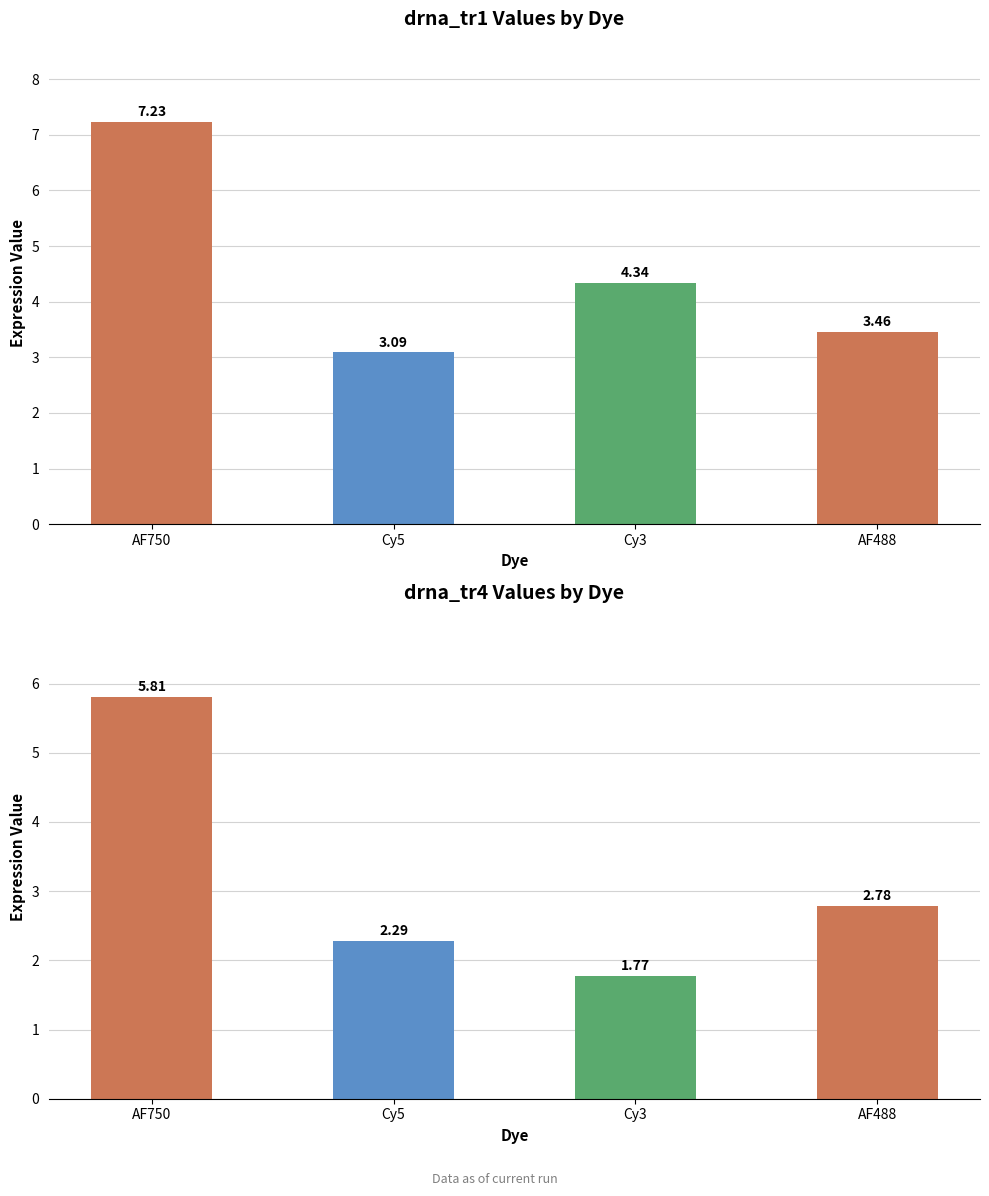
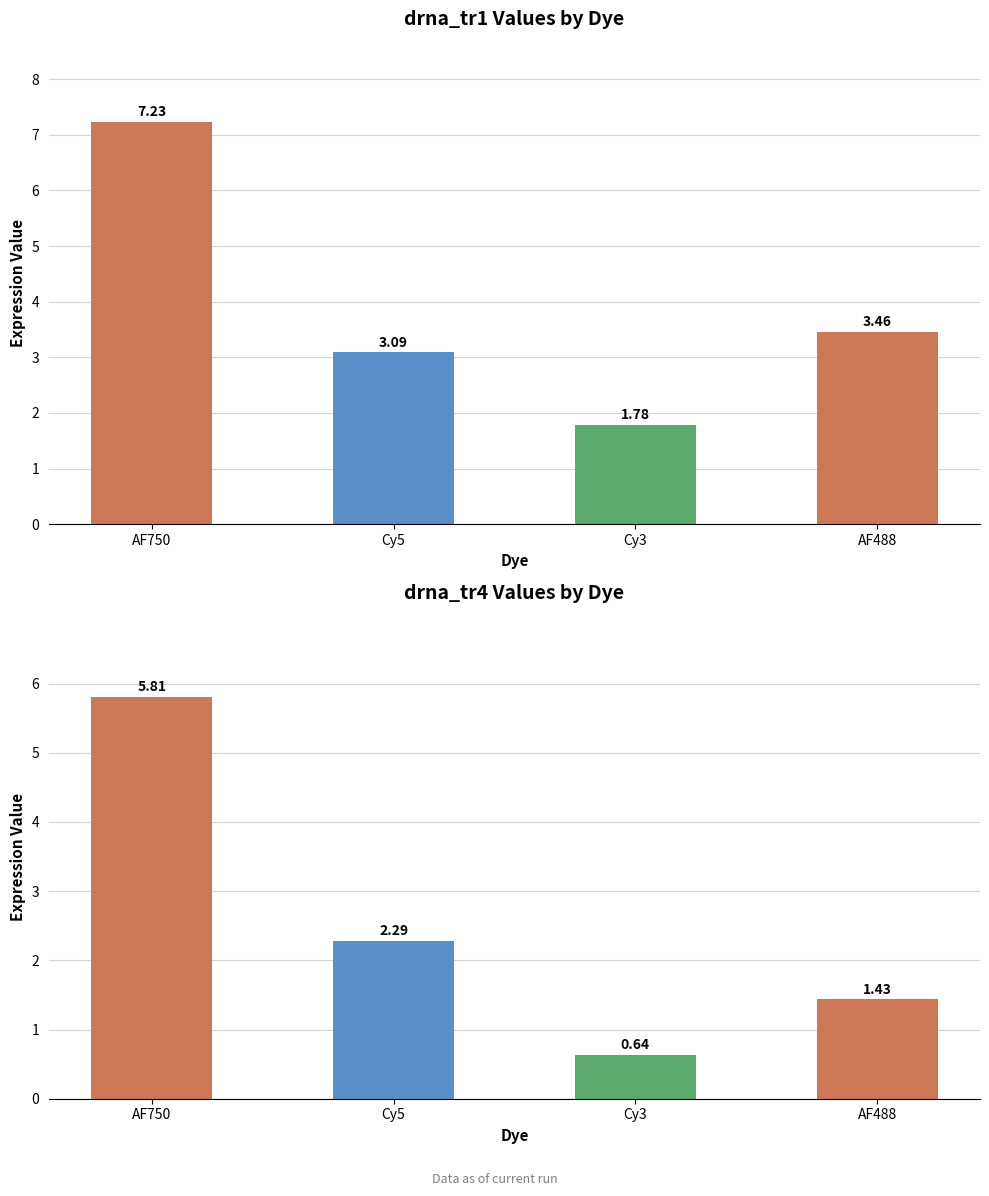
  {
    "drna_tr1 Values by Dye": {
      "AF750": 7.23,
      "Cy5": 3.09,
-     "Cy3": 4.34,
+     "Cy3": 1.78,
      "AF488": 3.46
    },
    "drna_tr4 Values by Dye": {
      "AF750": 5.81,
      "Cy5": 2.29,
-     "Cy3": 1.77,
-     "AF488": 2.78
+     "Cy3": 0.64,
+     "AF488": 1.43
    }
  }
